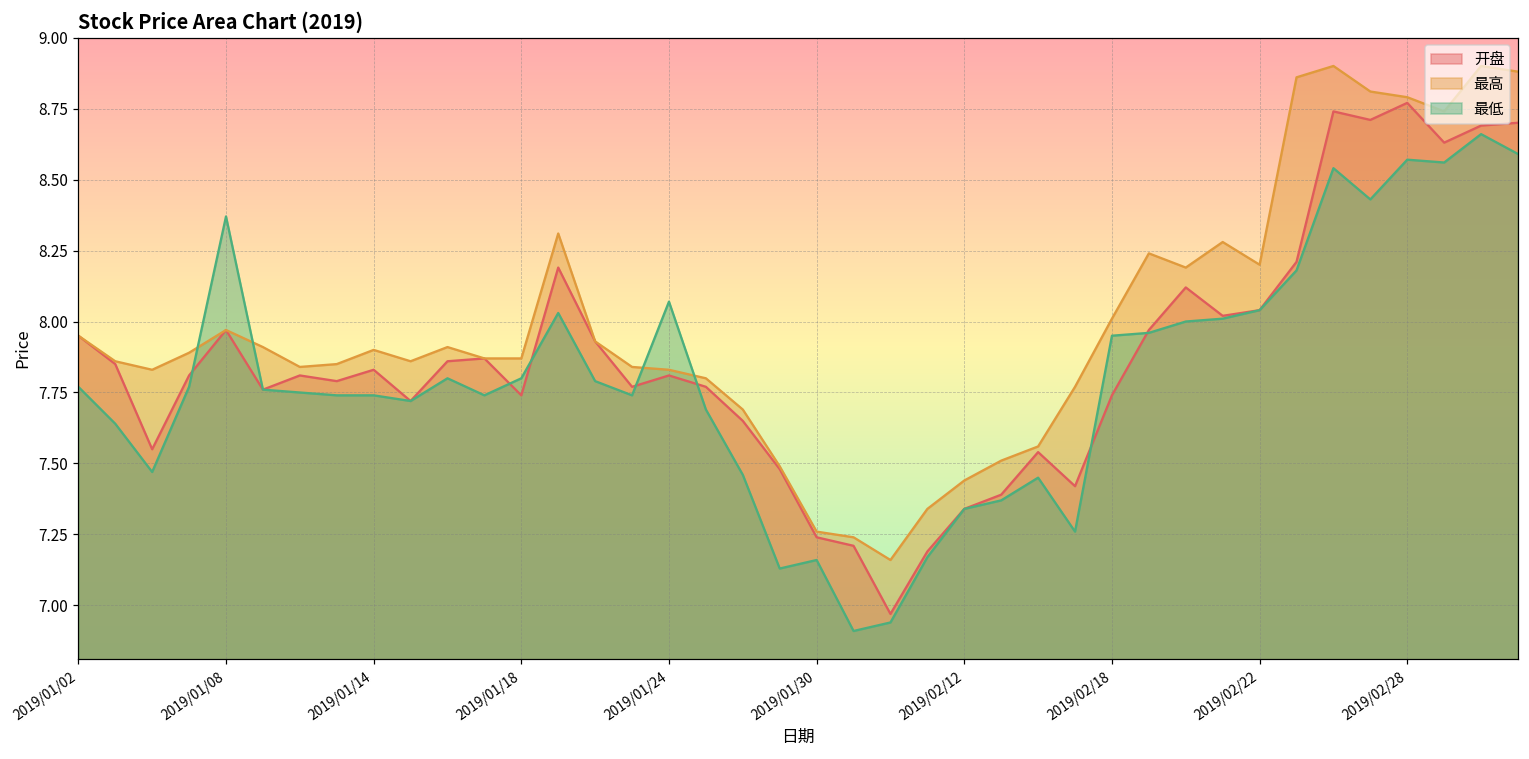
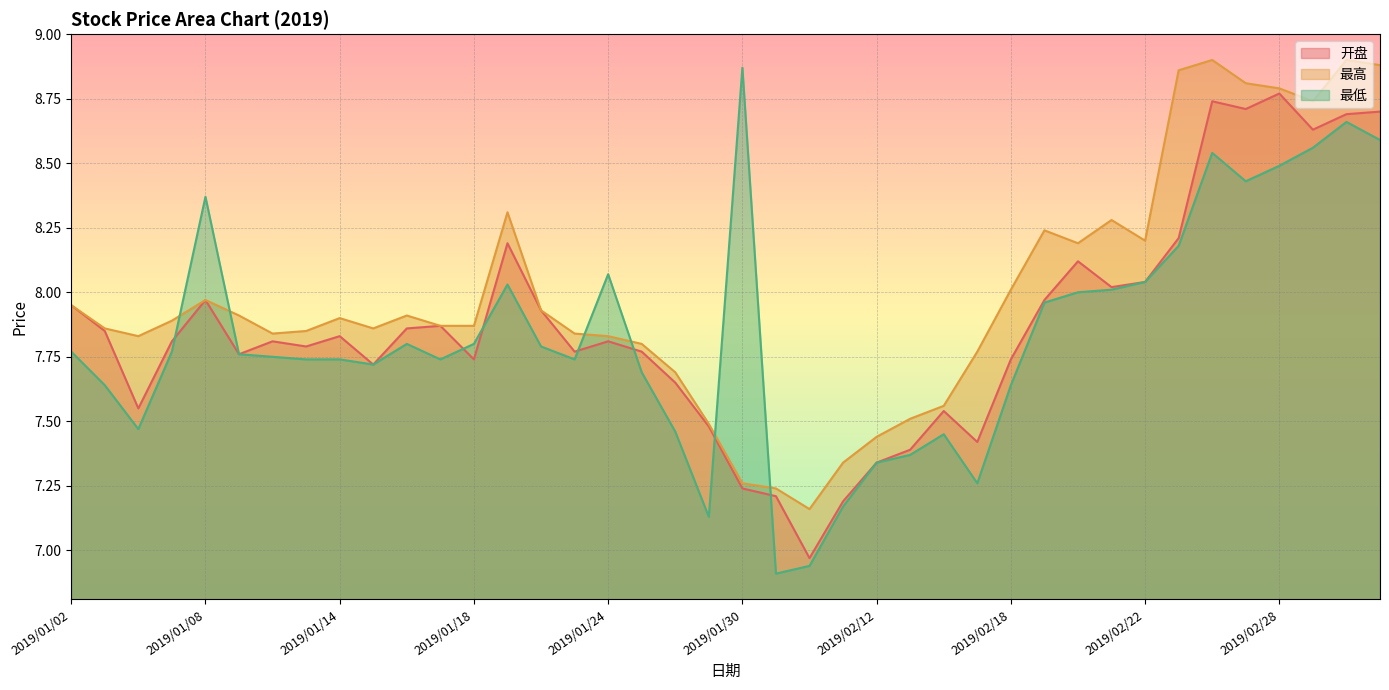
  {
    "最低": {
      "2019/01/02": 7.77,
      "2019/01/08": 8.37,
      "2019/01/14": 7.74,
      "2019/01/18": 7.80,
      "2019/01/24": 8.07,
-     "2019/01/30": 7.16,
-     "2019/02/18": 7.95,
-     "2019/02/28": 8.57
+     "2019/01/30": 8.87,
+     "2019/02/18": 7.64,
+     "2019/02/28": 8.49
    }
  }
